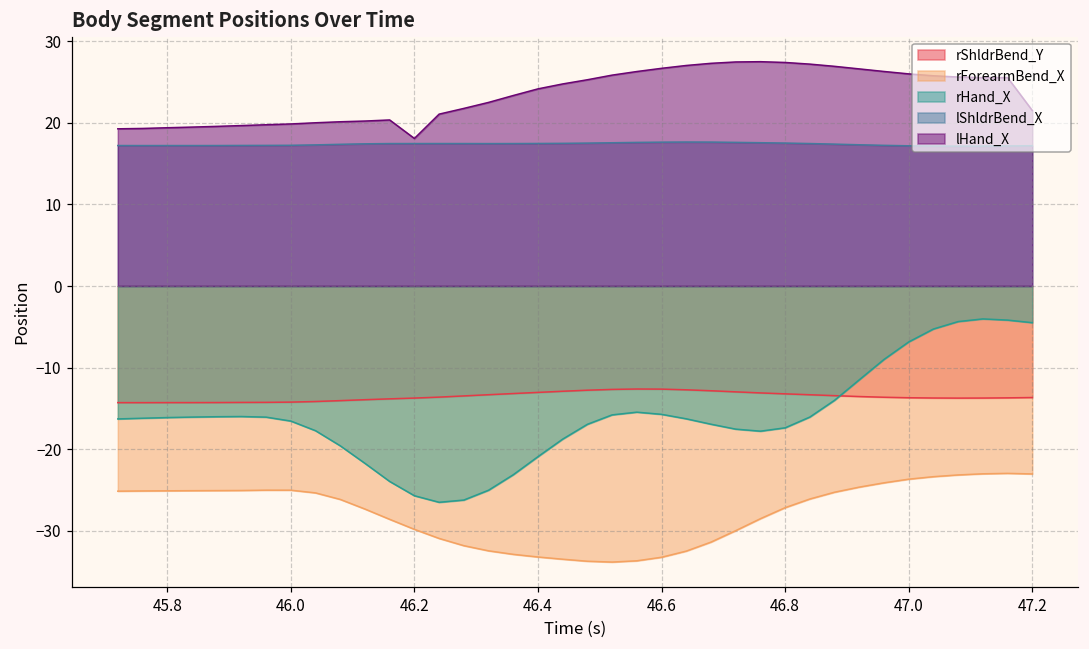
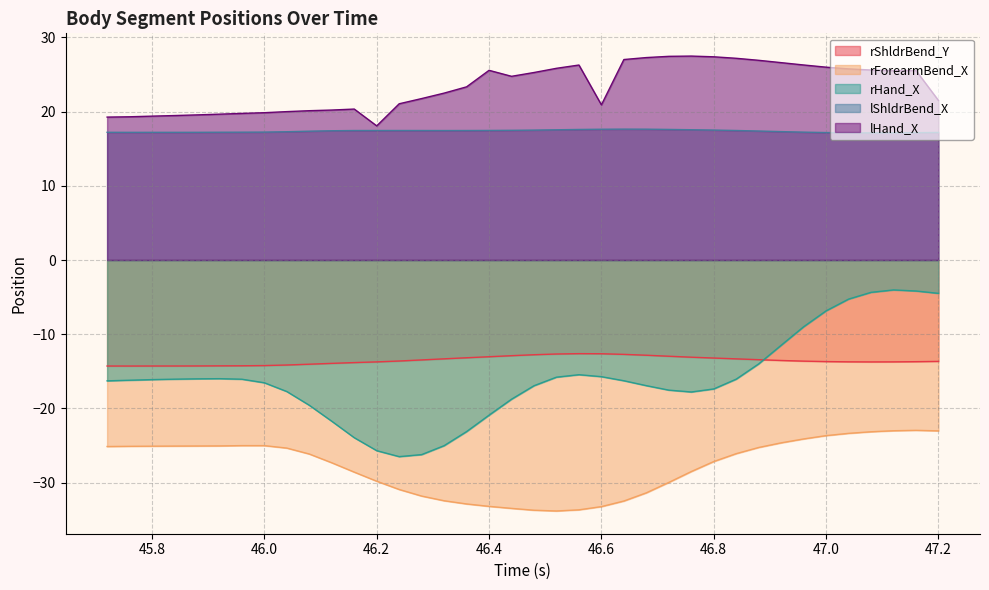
  {
    "lHand_X": {
      "45.8": 19,
      "46.0": 20,
      "46.2": 18,
-     "46.4": 24,
-     "46.6": 27,
+     "46.4": 26,
+     "46.6": 21,
      "46.8": 27,
      "47.0": 26
    }
  }
